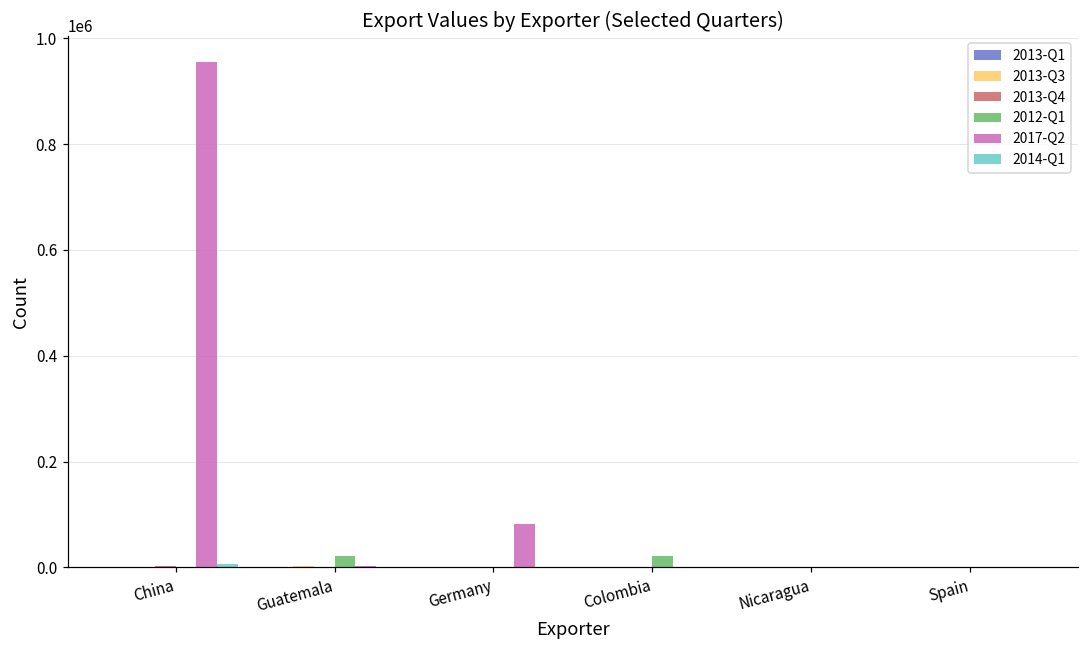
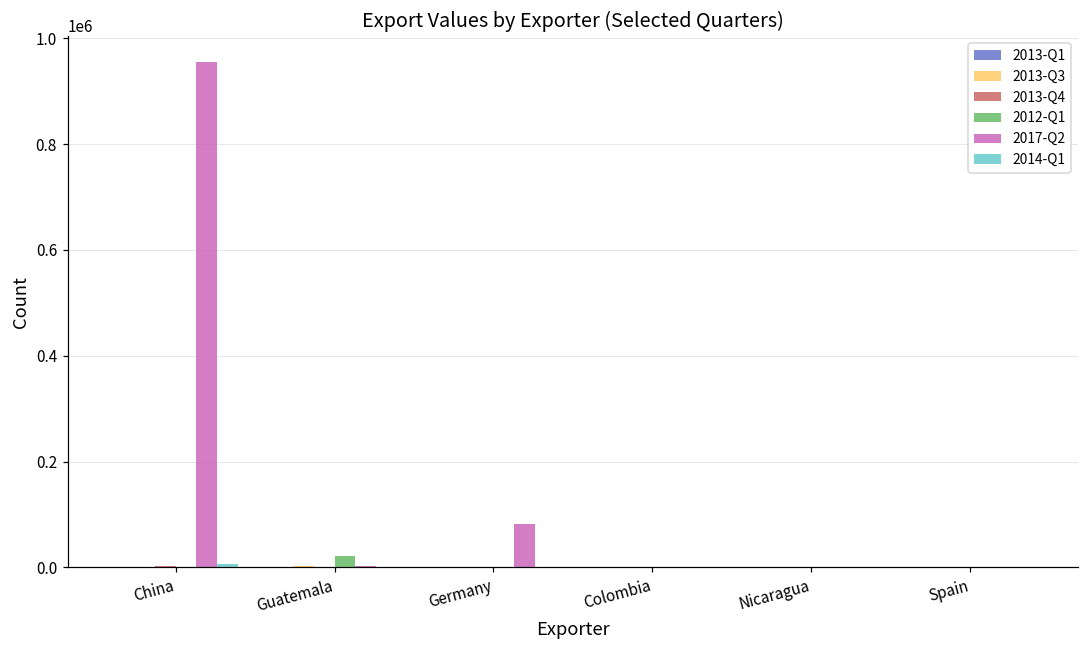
  {
    "2013-Q1": {
      "China": 0,
      "Guatemala": 0,
      "Germany": 0,
      "Spain": 0
    },
    "2013-Q3": {
      "China": 0,
      "Germany": 0,
      "Spain": 0
    },
    "2013-Q4": {
      "Germany": 0,
      "Colombia": 0,
      "Nicaragua": 0,
      "Spain": 0
    },
    "2012-Q1": {
      "China": 0,
      "Guatemala": 20000,
      "Germany": 0,
-     "Colombia": 20000,
+     "Colombia": 0,
      "Spain": 0
    },
    "2017-Q2": {
      "China": 960000,
      "Germany": 80000,
      "Nicaragua": 0,
      "Spain": 0
    },
    "2014-Q1": {
      "China": 10000,
      "Germany": 0,
      "Colombia": 0
    }
  }
